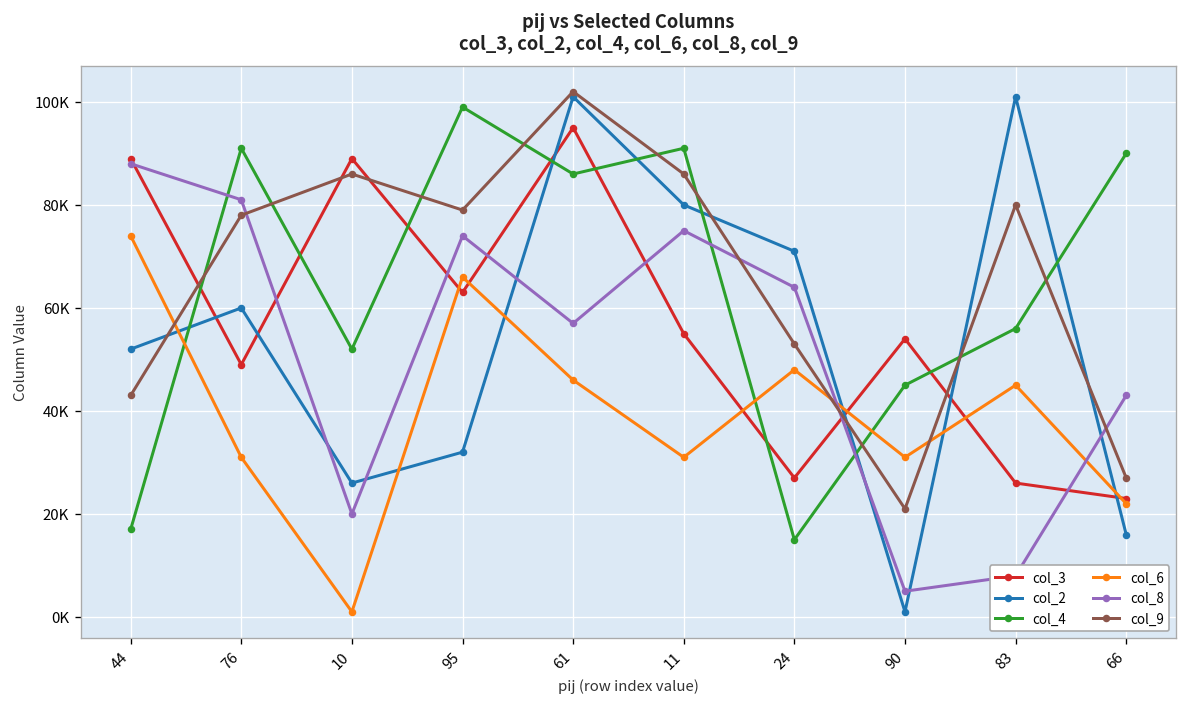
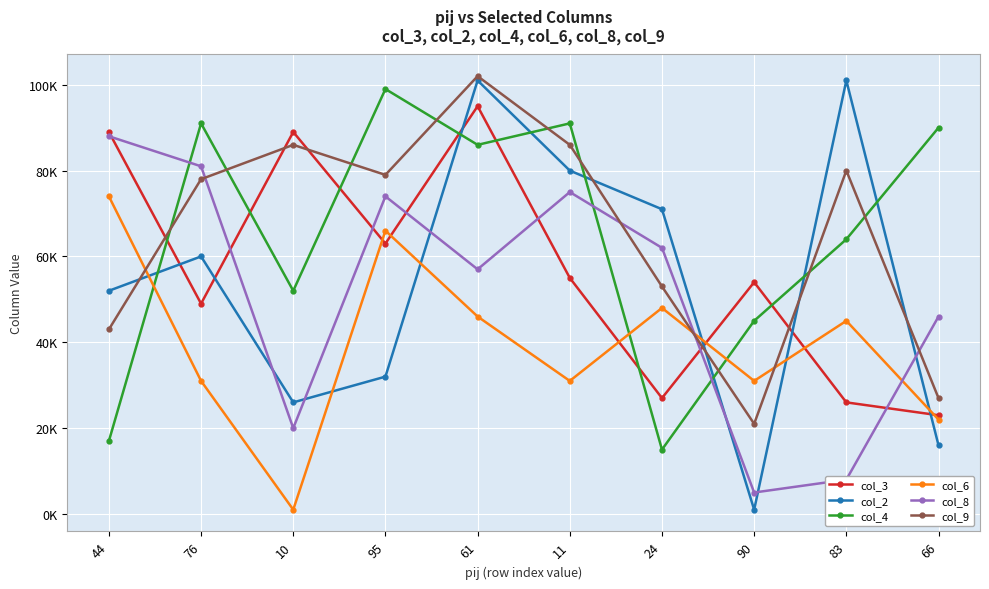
  {
    "col_3": {
      "44": 89000,
      "76": 49000,
      "10": 89000,
      "95": 63000,
      "61": 95000,
      "11": 55000,
      "24": 27000,
      "90": 54000,
      "83": 26000,
      "66": 23000
    },
    "col_2": {
      "44": 52000,
      "76": 60000,
      "10": 26000,
      "95": 32000,
      "61": 101000,
      "11": 80000,
      "24": 71000,
      "90": 1000,
      "83": 101000,
      "66": 16000
    },
    "col_4": {
      "44": 17000,
      "76": 91000,
      "10": 52000,
      "95": 99000,
      "61": 86000,
      "11": 91000,
      "24": 15000,
      "90": 45000,
-     "83": 56000,
+     "83": 64000,
      "66": 90000
    },
    "col_6": {
      "44": 74000,
      "76": 31000,
      "10": 1000,
      "95": 66000,
      "61": 46000,
      "11": 31000,
      "24": 48000,
      "90": 31000,
      "83": 45000,
      "66": 22000
    },
    "col_8": {
      "44": 88000,
      "76": 81000,
      "10": 20000,
      "95": 74000,
      "61": 57000,
      "11": 75000,
-     "24": 64000,
+     "24": 62000,
      "90": 5000,
-     "66": 43000
+     "66": 46000
    },
    "col_9": {
      "44": 43000,
      "76": 78000,
      "10": 86000,
      "95": 79000,
      "61": 102000,
      "11": 86000,
      "24": 53000,
      "90": 21000,
      "83": 80000,
      "66": 27000
    }
  }
